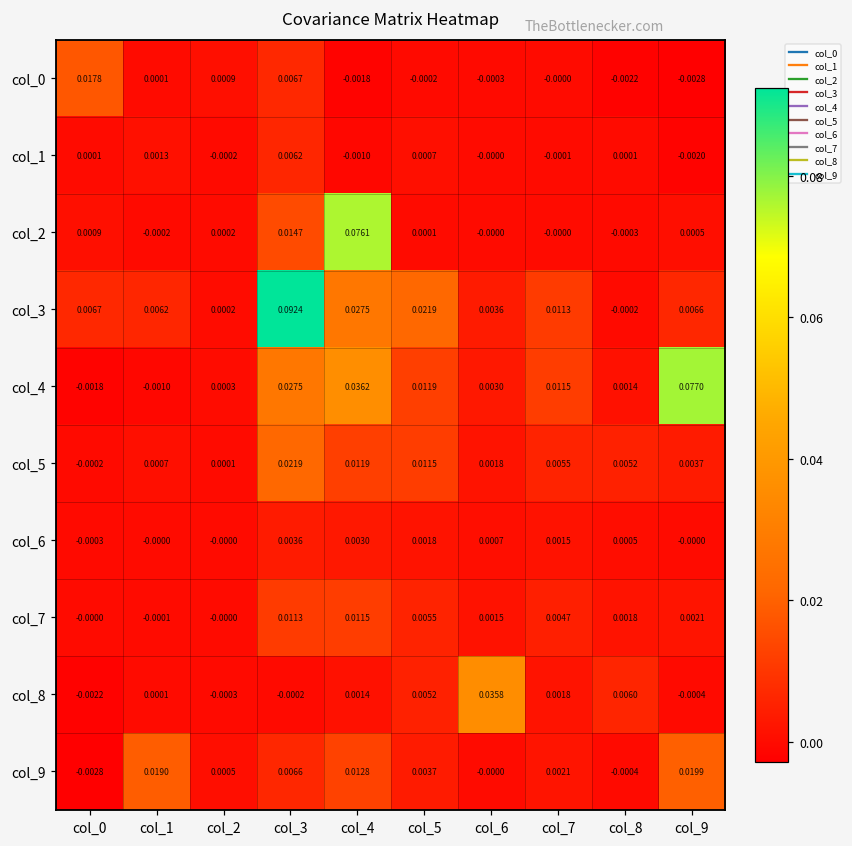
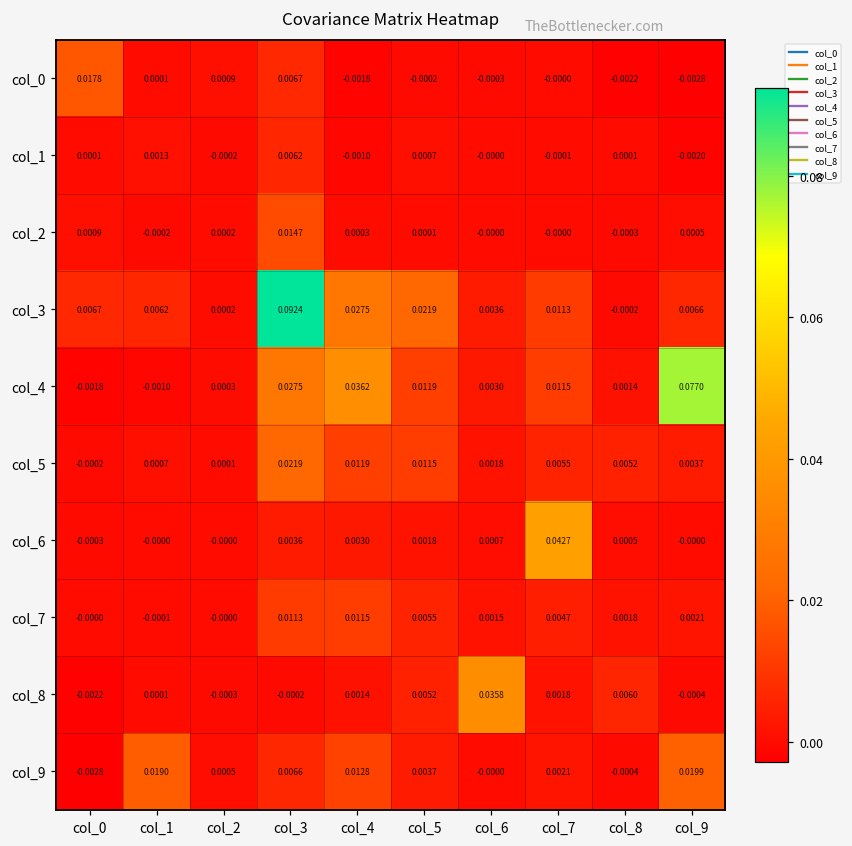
  {
    "col_0": {
      "col_0": 0.0178,
      "col_1": 0.0001,
      "col_2": 0.0009,
      "col_3": 0.0067,
      "col_4": -0.0018,
      "col_5": -0.0002,
      "col_6": -0.0003,
      "col_7": -0.0000,
      "col_8": -0.0022,
      "col_9": -0.0028
    },
    "col_1": {
      "col_0": 0.0001,
      "col_1": 0.0013,
      "col_2": -0.0002,
      "col_3": 0.0062,
      "col_4": -0.0010,
      "col_5": 0.0007,
      "col_6": -0.0000,
      "col_7": -0.0001,
      "col_8": 0.0001,
      "col_9": -0.0020
    },
    "col_2": {
      "col_0": 0.0009,
      "col_1": -0.0002,
      "col_2": 0.0002,
      "col_3": 0.0147,
-     "col_4": 0.0761,
+     "col_4": 0.0003,
      "col_5": 0.0001,
      "col_6": -0.0000,
      "col_7": -0.0000,
      "col_8": -0.0003,
      "col_9": 0.0005
    },
    "col_3": {
      "col_0": 0.0067,
      "col_1": 0.0062,
      "col_2": 0.0002,
      "col_3": 0.0924,
      "col_4": 0.0275,
      "col_5": 0.0219,
      "col_6": 0.0036,
      "col_7": 0.0113,
      "col_8": -0.0002,
      "col_9": 0.0066
    },
    "col_4": {
      "col_0": -0.0018,
      "col_1": -0.0010,
      "col_2": 0.0003,
      "col_3": 0.0275,
      "col_4": 0.0362,
      "col_5": 0.0119,
      "col_6": 0.0030,
      "col_7": 0.0115,
      "col_8": 0.0014,
      "col_9": 0.0770
    },
    "col_5": {
      "col_0": -0.0002,
      "col_1": 0.0007,
      "col_2": 0.0001,
      "col_3": 0.0219,
      "col_4": 0.0119,
      "col_5": 0.0115,
      "col_6": 0.0018,
      "col_7": 0.0055,
      "col_8": 0.0052,
      "col_9": 0.0037
    },
    "col_6": {
      "col_0": -0.0003,
      "col_1": -0.0000,
      "col_2": -0.0000,
      "col_3": 0.0036,
      "col_4": 0.0030,
      "col_5": 0.0018,
      "col_6": 0.0007,
-     "col_7": 0.0015,
+     "col_7": 0.0427,
      "col_8": 0.0005,
      "col_9": -0.0000
    },
    "col_7": {
      "col_0": -0.0000,
      "col_1": -0.0001,
      "col_2": -0.0000,
      "col_3": 0.0113,
      "col_4": 0.0115,
      "col_5": 0.0055,
      "col_6": 0.0015,
      "col_7": 0.0047,
      "col_8": 0.0018,
      "col_9": 0.0021
    },
    "col_8": {
      "col_0": -0.0022,
      "col_1": 0.0001,
      "col_2": -0.0003,
      "col_3": -0.0002,
      "col_4": 0.0014,
      "col_5": 0.0052,
      "col_6": 0.0358,
      "col_7": 0.0018,
      "col_8": 0.0060,
      "col_9": -0.0004
    },
    "col_9": {
      "col_0": -0.0028,
      "col_1": 0.0190,
      "col_2": 0.0005,
      "col_3": 0.0066,
      "col_4": 0.0128,
      "col_5": 0.0037,
      "col_6": -0.0000,
      "col_7": 0.0021,
      "col_8": -0.0004,
      "col_9": 0.0199
    }
  }
